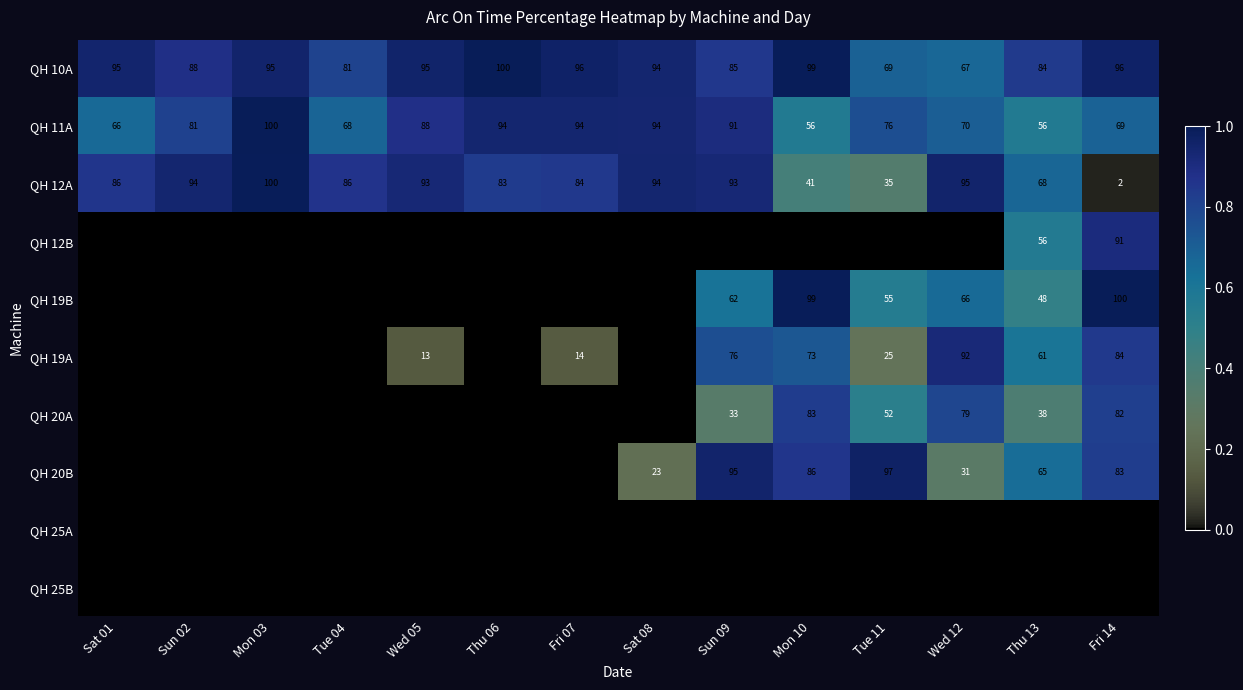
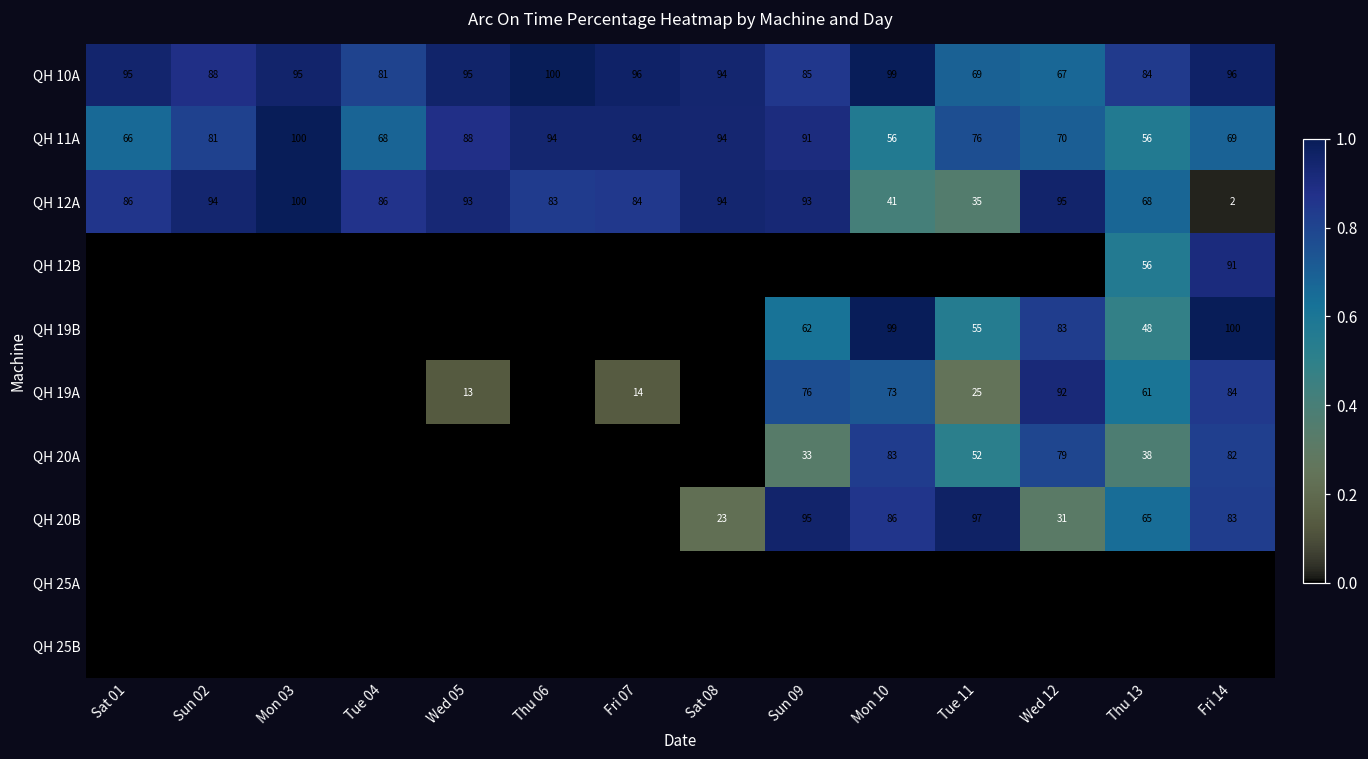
  {
    "QH 10A": {
      "Sat 01": 95,
      "Sun 02": 88,
      "Mon 03": 95,
      "Tue 04": 81,
      "Wed 05": 95,
      "Thu 06": 100,
      "Fri 07": 96,
      "Sat 08": 94,
      "Sun 09": 85,
      "Mon 10": 99,
      "Tue 11": 69,
      "Wed 12": 67,
      "Thu 13": 84,
      "Fri 14": 96
    },
    "QH 11A": {
      "Sat 01": 66,
      "Sun 02": 81,
      "Mon 03": 100,
      "Tue 04": 68,
      "Wed 05": 88,
      "Thu 06": 94,
      "Fri 07": 94,
      "Sat 08": 94,
      "Sun 09": 91,
      "Mon 10": 56,
      "Tue 11": 76,
      "Wed 12": 70,
      "Thu 13": 56,
      "Fri 14": 69
    },
    "QH 12A": {
      "Sat 01": 86,
      "Sun 02": 94,
      "Mon 03": 100,
      "Tue 04": 86,
      "Wed 05": 93,
      "Thu 06": 83,
      "Fri 07": 84,
      "Sat 08": 94,
      "Sun 09": 93,
      "Mon 10": 41,
      "Tue 11": 35,
      "Wed 12": 95,
      "Thu 13": 68,
      "Fri 14": 2
    },
    "QH 12B": {
      "Thu 13": 56,
      "Fri 14": 91
    },
    "QH 19B": {
      "Sun 09": 62,
      "Mon 10": 99,
      "Tue 11": 55,
-     "Wed 12": 66,
+     "Wed 12": 83,
      "Thu 13": 48,
      "Fri 14": 100
    },
    "QH 19A": {
      "Wed 05": 13,
      "Fri 07": 14,
      "Sun 09": 76,
      "Mon 10": 73,
      "Tue 11": 25,
      "Wed 12": 92,
      "Thu 13": 61,
      "Fri 14": 84
    },
    "QH 20A": {
      "Sun 09": 33,
      "Mon 10": 83,
      "Tue 11": 52,
      "Wed 12": 79,
      "Thu 13": 38,
      "Fri 14": 82
    },
    "QH 20B": {
      "Sat 08": 23,
      "Sun 09": 95,
      "Mon 10": 86,
      "Tue 11": 97,
      "Wed 12": 31,
      "Thu 13": 65,
      "Fri 14": 83
    }
  }
